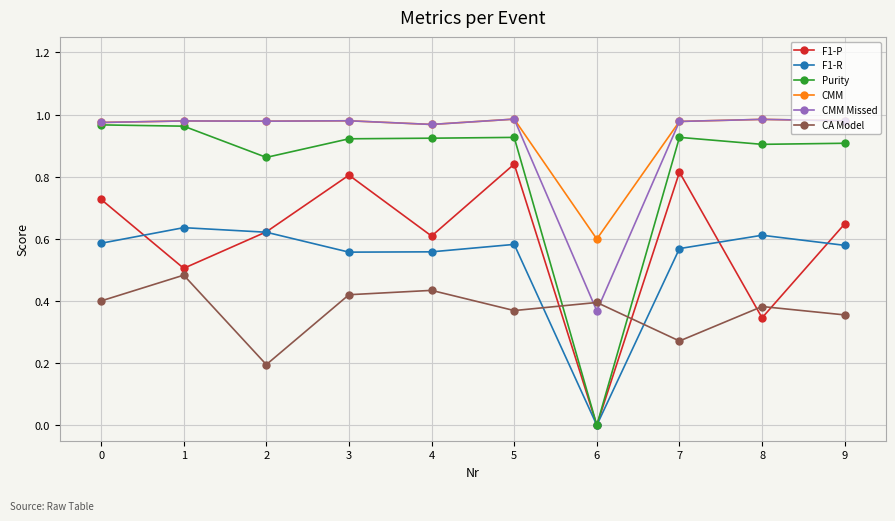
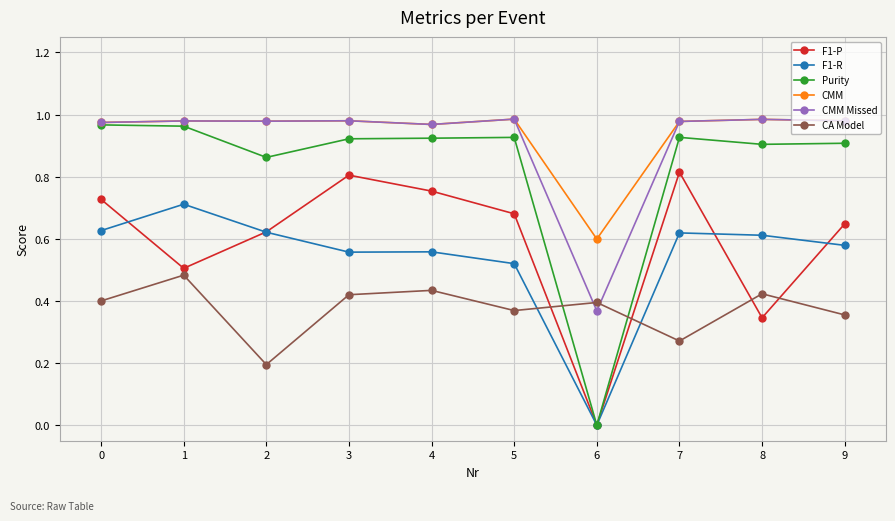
  {
    "F1-P": {
      "0": 0.73,
      "1": 0.51,
      "3": 0.80,
-     "4": 0.61,
-     "5": 0.84,
+     "4": 0.75,
+     "5": 0.68,
      "7": 0.81,
      "8": 0.35,
      "9": 0.65
    },
    "F1-R": {
-     "0": 0.59,
-     "1": 0.64,
+     "0": 0.63,
+     "1": 0.71,
      "3": 0.56,
      "4": 0.56,
-     "5": 0.58,
-     "7": 0.57,
+     "5": 0.52,
+     "7": 0.62,
      "8": 0.61,
      "9": 0.58
    },
    "Purity": {
      "1": 0.96,
      "2": 0.86,
      "3": 0.92,
      "4": 0.92,
      "5": 0.93,
      "7": 0.93,
      "8": 0.90,
      "9": 0.91
    },
    "CMM": {
      "6": 0.60
    },
    "CMM Missed": {
      "6": 0.37
    },
    "CA Model": {
      "0": 0.40,
      "1": 0.48,
      "2": 0.19,
      "3": 0.42,
      "4": 0.43,
      "5": 0.37,
      "6": 0.40,
      "7": 0.27,
-     "8": 0.38,
+     "8": 0.42,
      "9": 0.36
    }
  }
